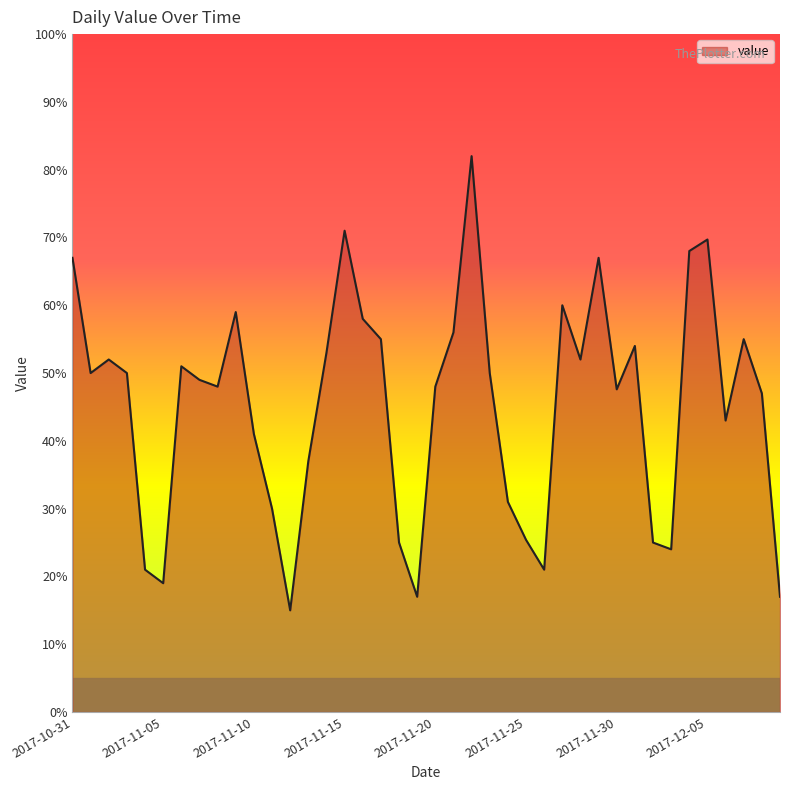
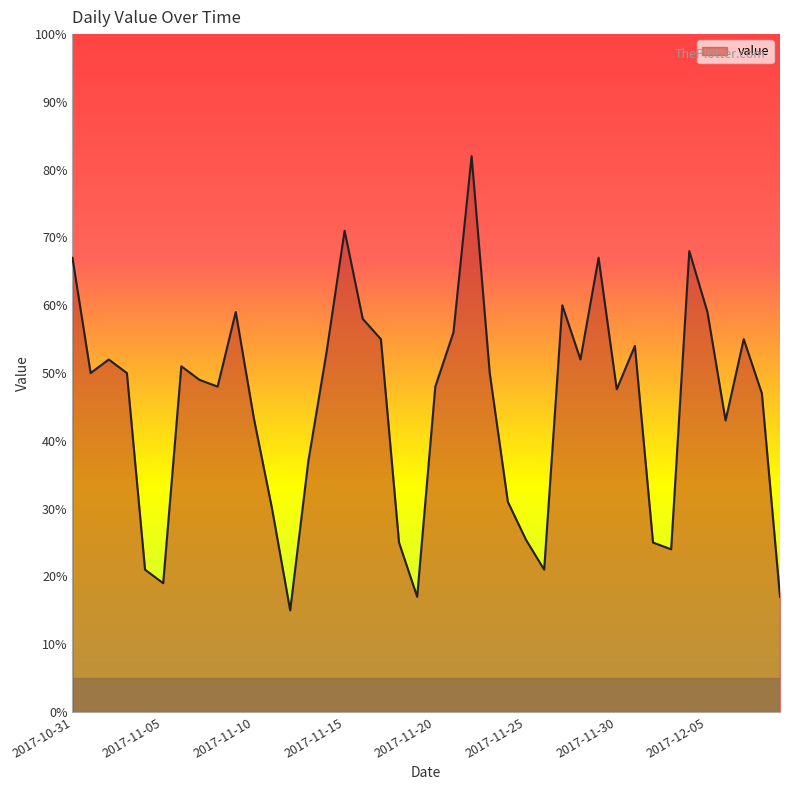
  {
    "2017-10-31": "67%",
    "2017-11-05": "19%",
-   "2017-11-10": "41%",
+   "2017-11-10": "43%",
    "2017-11-15": "71%",
    "2017-11-20": "48%",
    "2017-11-25": "25%",
    "2017-11-30": "48%",
-   "2017-12-05": "70%"
+   "2017-12-05": "59%"
  }
